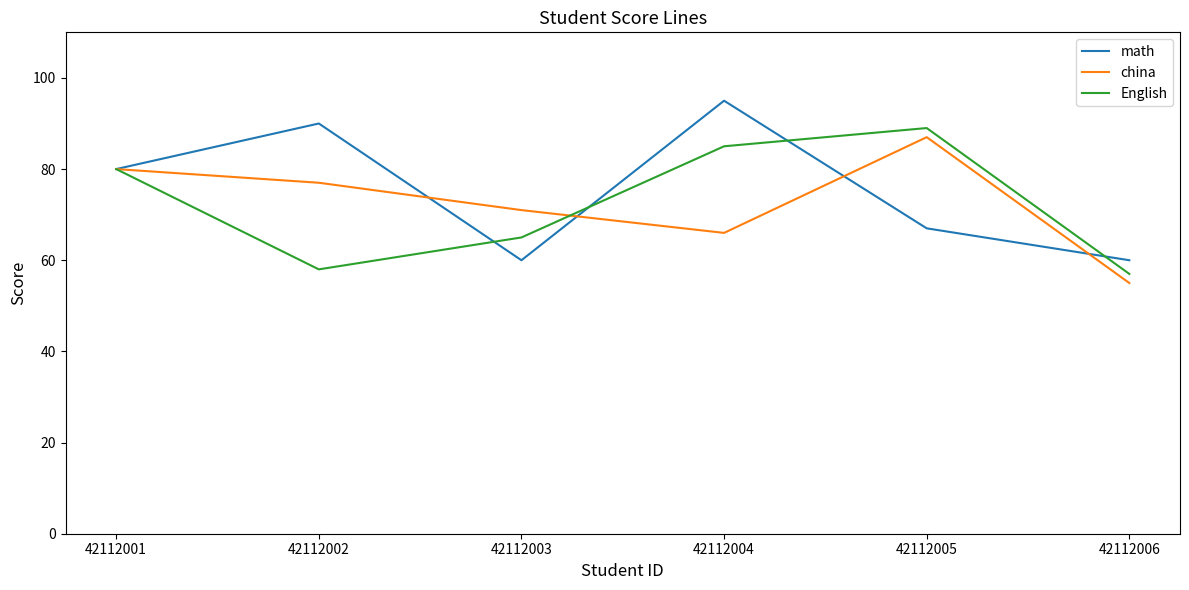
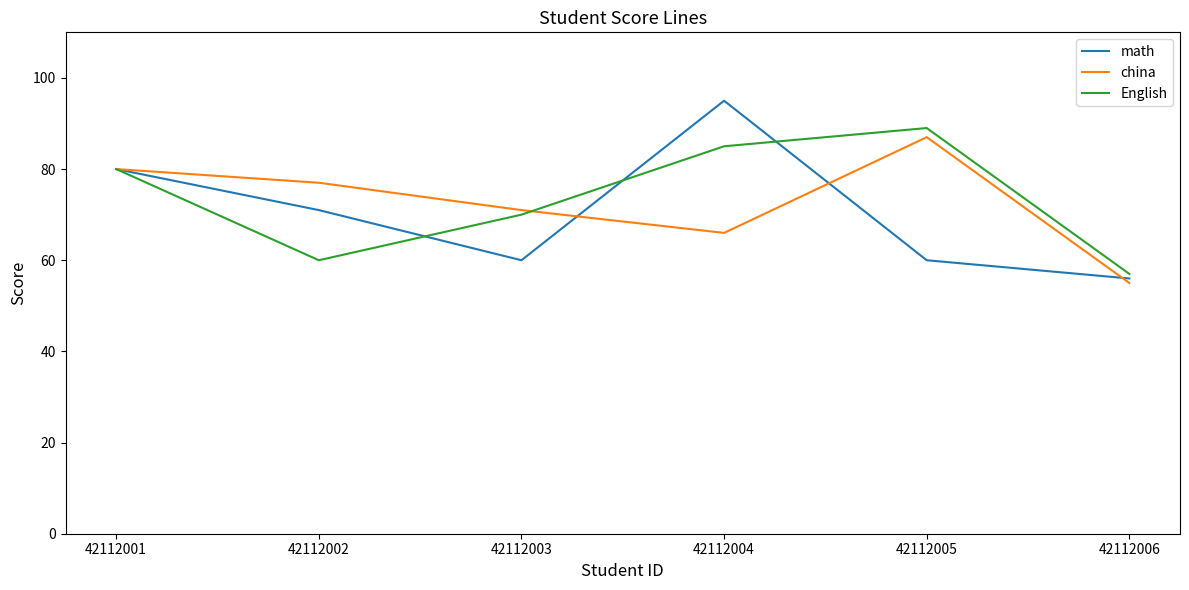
  {
    "math": {
-     "42112002": 90,
+     "42112002": 71,
      "42112003": 60,
      "42112004": 95,
-     "42112005": 67,
-     "42112006": 60
+     "42112005": 60,
+     "42112006": 56
    },
    "china": {
      "42112002": 77,
      "42112003": 71,
      "42112004": 66,
      "42112005": 87,
      "42112006": 55
    },
    "English": {
-     "42112002": 58,
-     "42112003": 65,
+     "42112002": 60,
+     "42112003": 70,
      "42112004": 85,
      "42112005": 89,
      "42112006": 57
    }
  }
